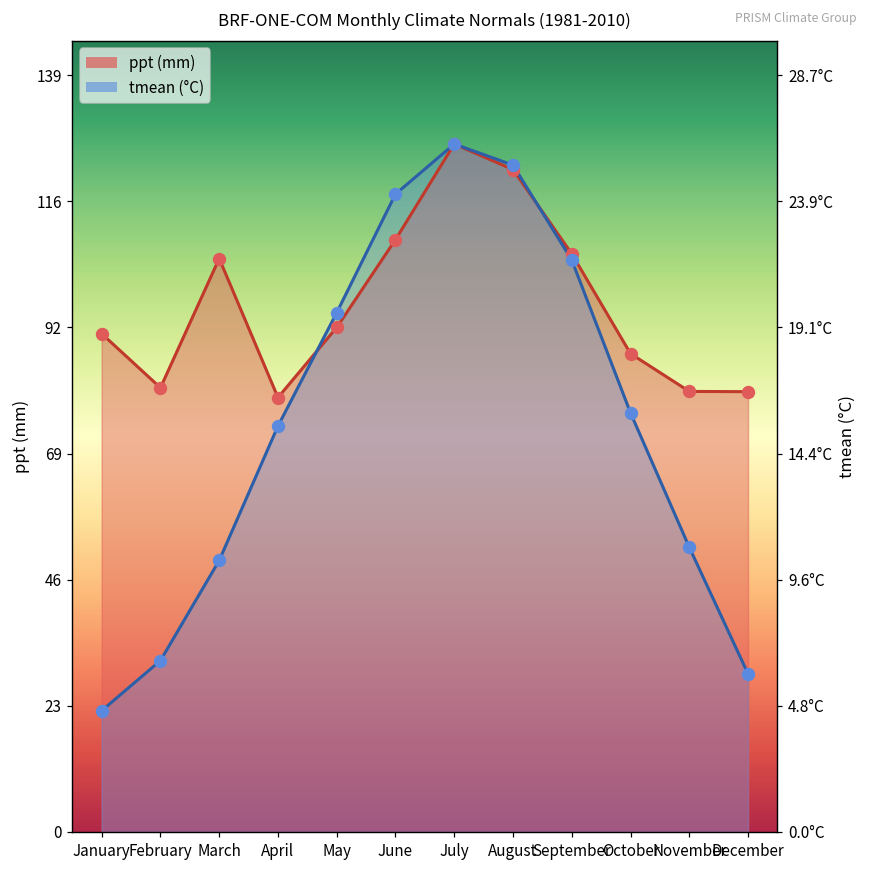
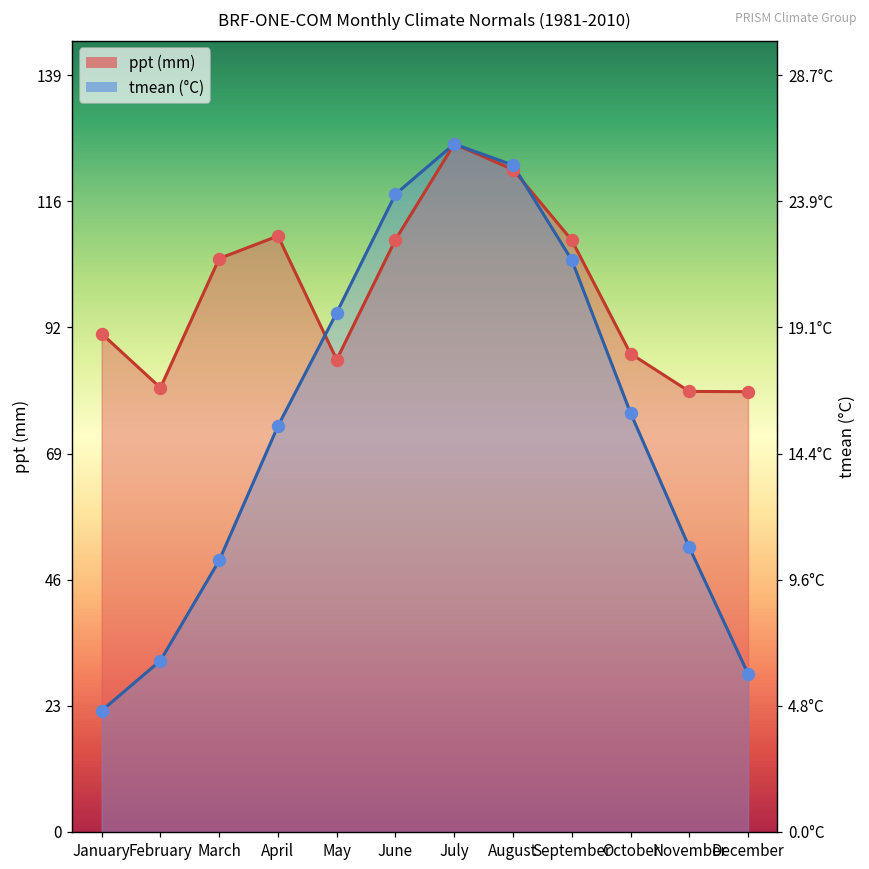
  {
    "ppt (mm)": {
      "January": 91,
      "February": 81,
      "March": 105,
-     "April": 80,
-     "May": 92,
+     "April": 109,
+     "May": 87,
      "June": 109,
      "August": 121,
-     "September": 106
+     "September": 108
    }
  }
